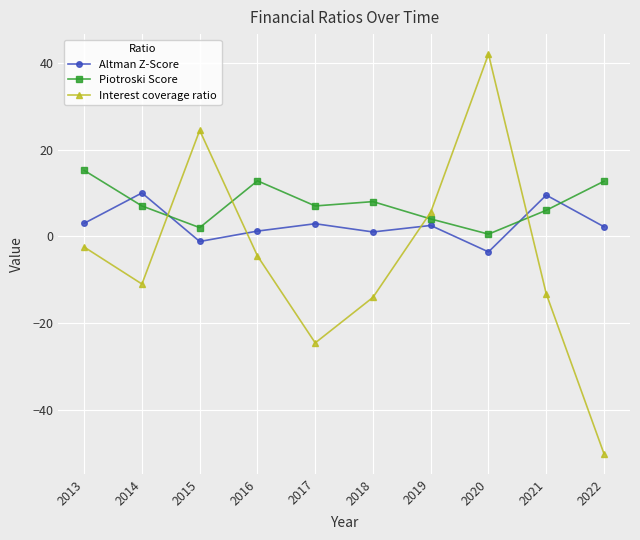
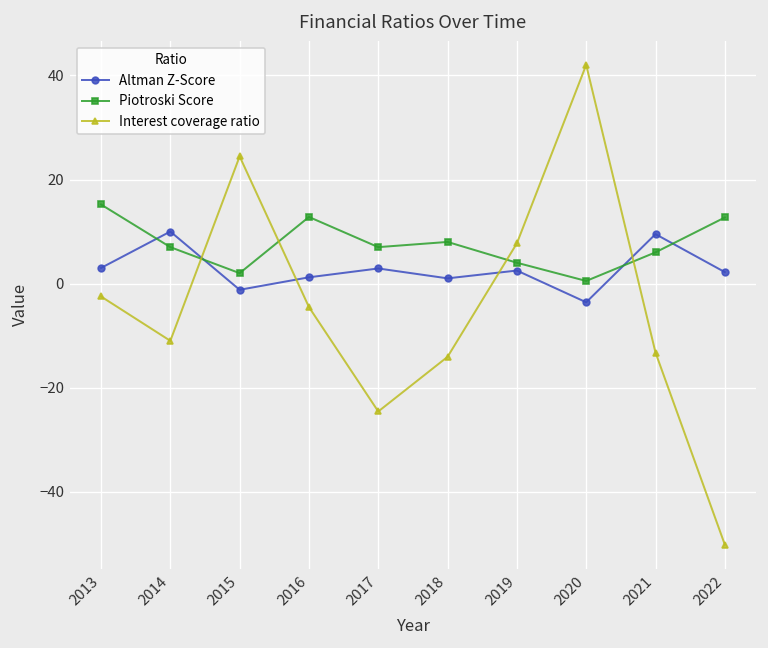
  {
    "Altman Z-Score": {
      "2013": 3,
      "2014": 10,
      "2015": -1,
      "2016": 1,
      "2017": 3,
      "2018": 1,
      "2019": 3,
      "2020": -4,
      "2021": 10,
      "2022": 2
    },
    "Piotroski Score": {
      "2013": 15,
      "2014": 7,
      "2015": 2,
      "2016": 13,
      "2017": 7,
      "2018": 8,
      "2019": 4,
      "2020": 1,
      "2021": 6,
      "2022": 13
    },
    "Interest coverage ratio": {
      "2013": -2,
      "2014": -11,
      "2015": 24,
      "2016": -5,
      "2017": -25,
      "2018": -14,
-     "2019": 6,
+     "2019": 8,
      "2020": 42,
      "2021": -13,
      "2022": -50
    }
  }
